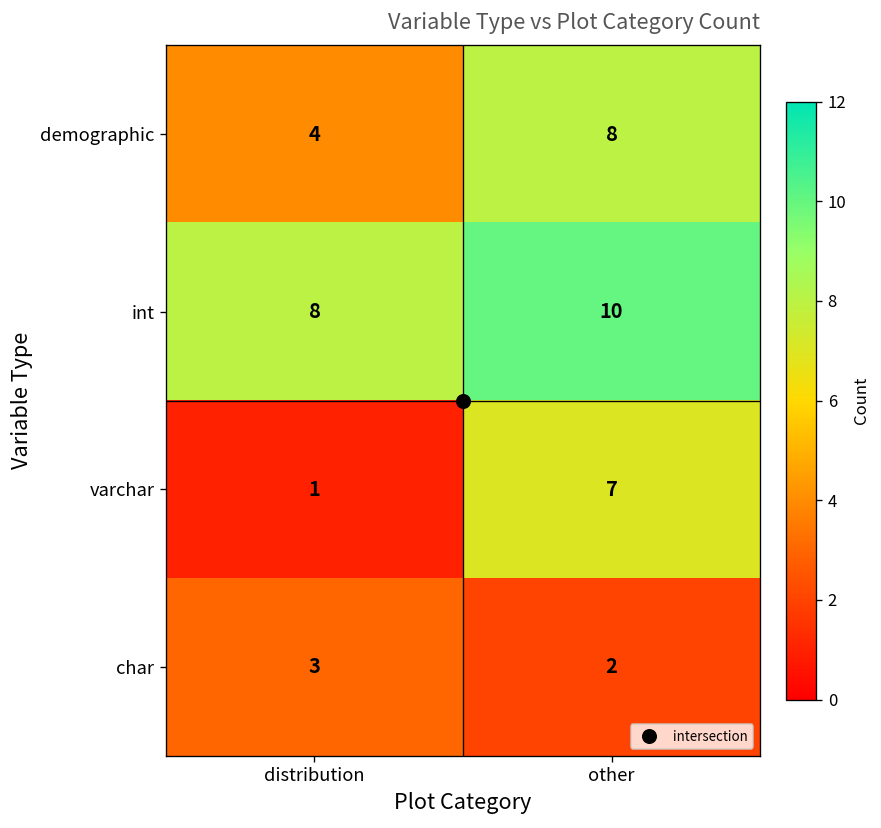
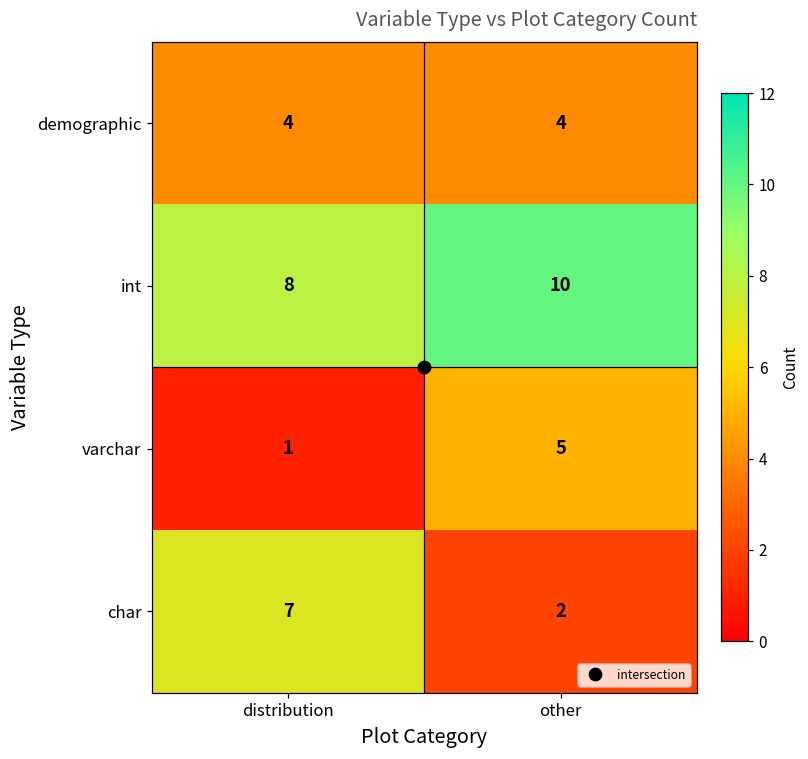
  {
    "demographic": {
      "distribution": 4,
-     "other": 8
+     "other": 4
    },
    "int": {
      "distribution": 8,
      "other": 10
    },
    "varchar": {
      "distribution": 1,
-     "other": 7
+     "other": 5
    },
    "char": {
-     "distribution": 3,
+     "distribution": 7,
      "other": 2
    }
  }
